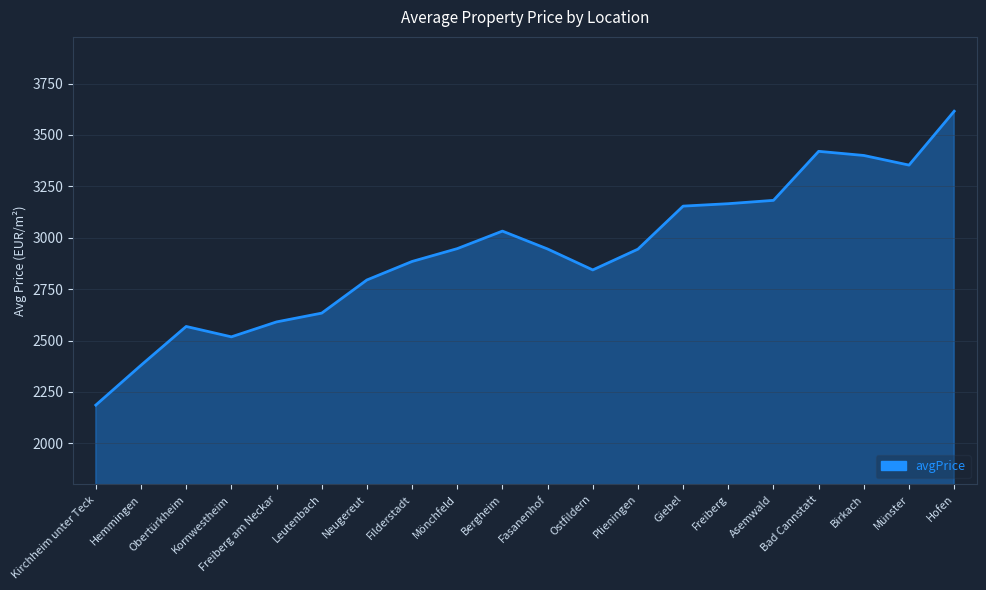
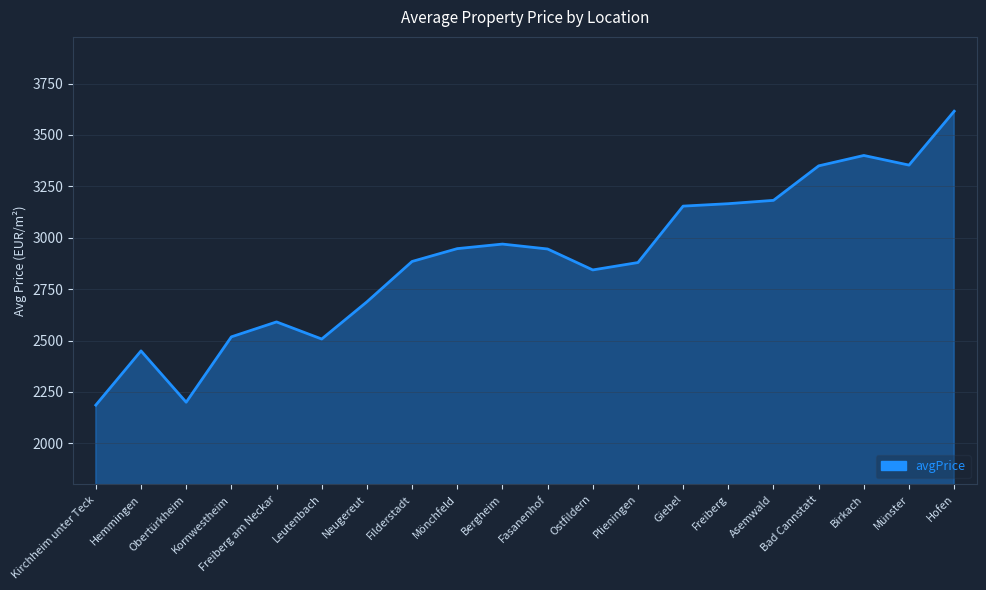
  {
    "Kirchheim unter Teck": 2190,
-   "Hemmingen": 2380,
-   "Obertürkheim": 2570,
+   "Hemmingen": 2450,
+   "Obertürkheim": 2200,
    "Kornwestheim": 2520,
    "Freiberg am Neckar": 2590,
-   "Leutenbach": 2630,
-   "Neugereut": 2790,
+   "Leutenbach": 2510,
+   "Neugereut": 2690,
    "Filderstadt": 2880,
    "Mönchfeld": 2950,
-   "Bergheim": 3030,
+   "Bergheim": 2970,
    "Fasanenhof": 2950,
    "Ostfildern": 2840,
-   "Plieningen": 2940,
+   "Plieningen": 2880,
    "Giebel": 3150,
    "Freiberg": 3170,
    "Asemwald": 3180,
-   "Bad Cannstatt": 3420,
+   "Bad Cannstatt": 3350,
    "Birkach": 3400,
    "Münster": 3350,
    "Hofen": 3620
  }
